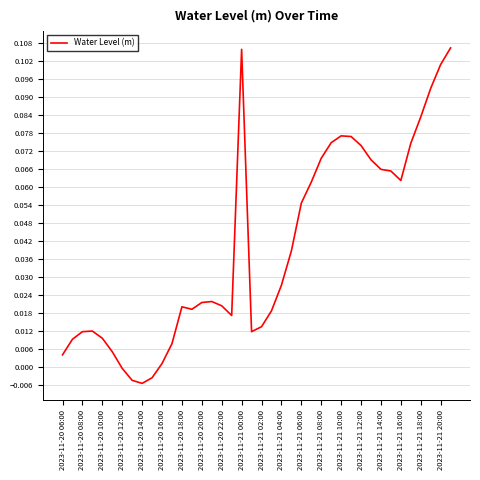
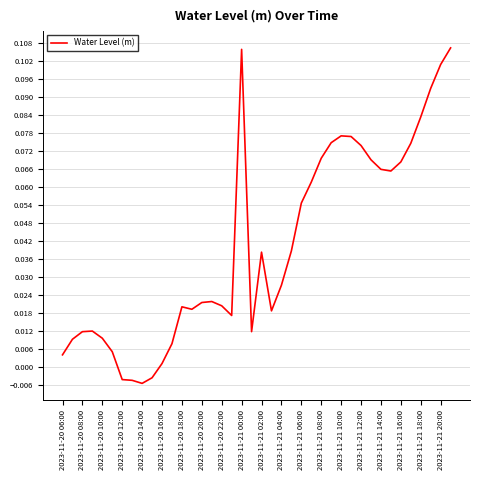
  {
    "2023-11-20 06:00": 0.004,
    "2023-11-20 08:00": 0.012,
    "2023-11-20 10:00": 0.010,
-   "2023-11-20 12:00": 0.000,
+   "2023-11-20 12:00": -0.004,
    "2023-11-20 14:00": -0.005,
    "2023-11-20 16:00": 0.001,
    "2023-11-20 18:00": 0.020,
    "2023-11-20 20:00": 0.022,
    "2023-11-20 22:00": 0.021,
    "2023-11-21 00:00": 0.106,
-   "2023-11-21 02:00": 0.014,
+   "2023-11-21 02:00": 0.038,
    "2023-11-21 04:00": 0.027,
    "2023-11-21 06:00": 0.055,
    "2023-11-21 08:00": 0.070,
    "2023-11-21 10:00": 0.077,
    "2023-11-21 12:00": 0.074,
    "2023-11-21 14:00": 0.066,
-   "2023-11-21 16:00": 0.062,
+   "2023-11-21 16:00": 0.069,
    "2023-11-21 18:00": 0.083,
    "2023-11-21 20:00": 0.101
  }
